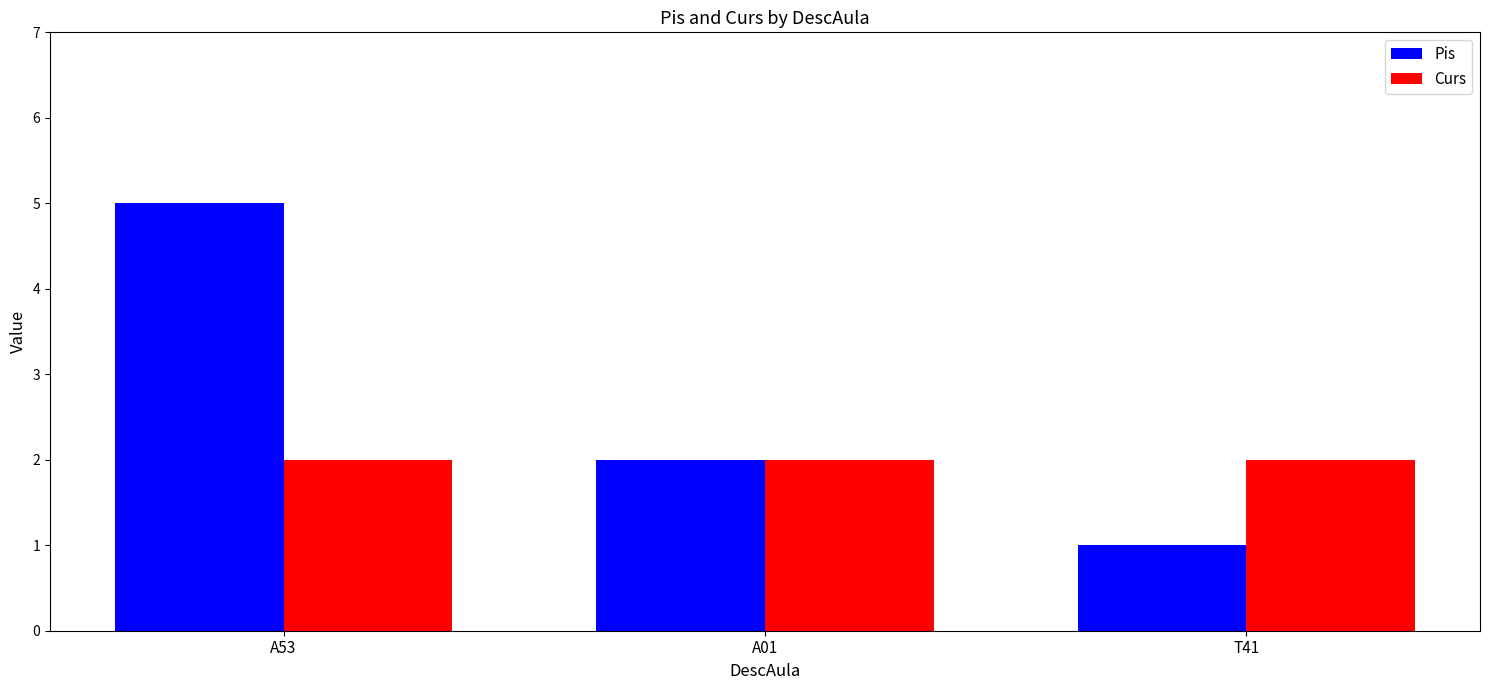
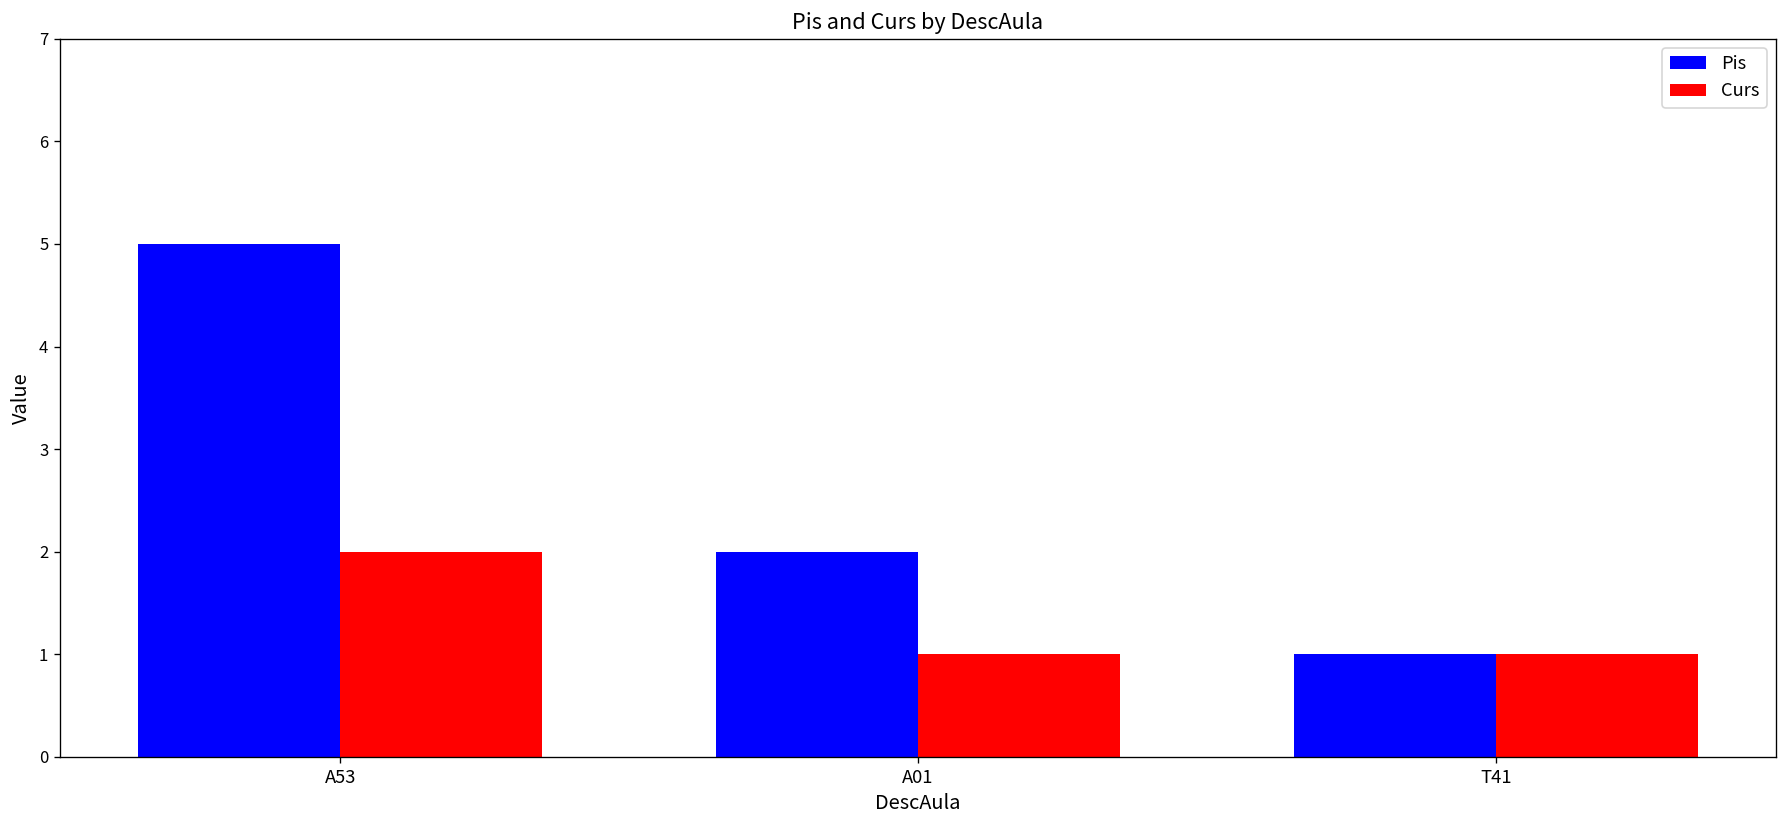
  {
    "Pis": {
      "A53": 5,
      "A01": 2,
      "T41": 1
    },
    "Curs": {
      "A53": 2,
-     "A01": 2,
-     "T41": 2
+     "A01": 1,
+     "T41": 1
    }
  }
